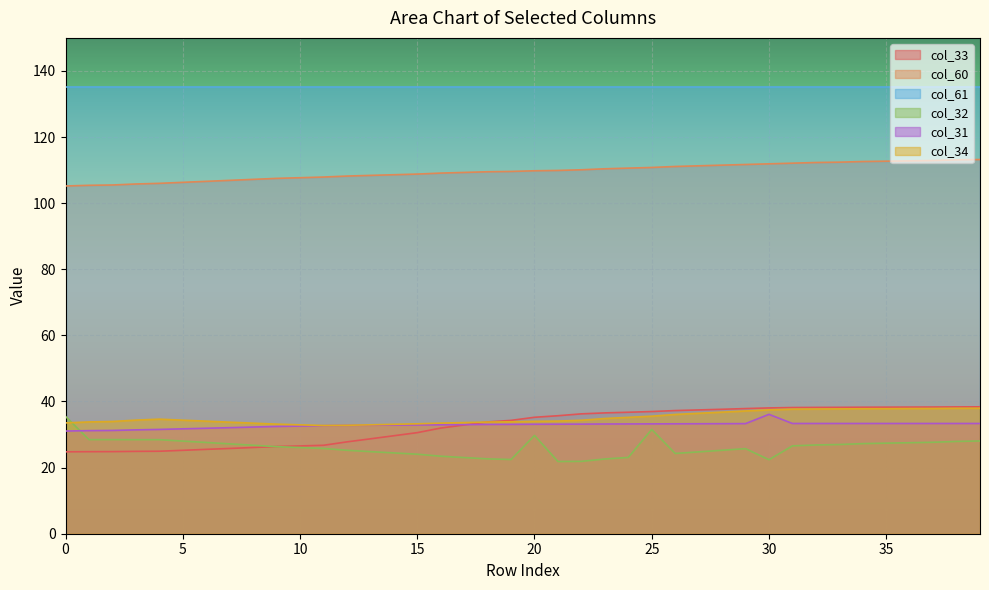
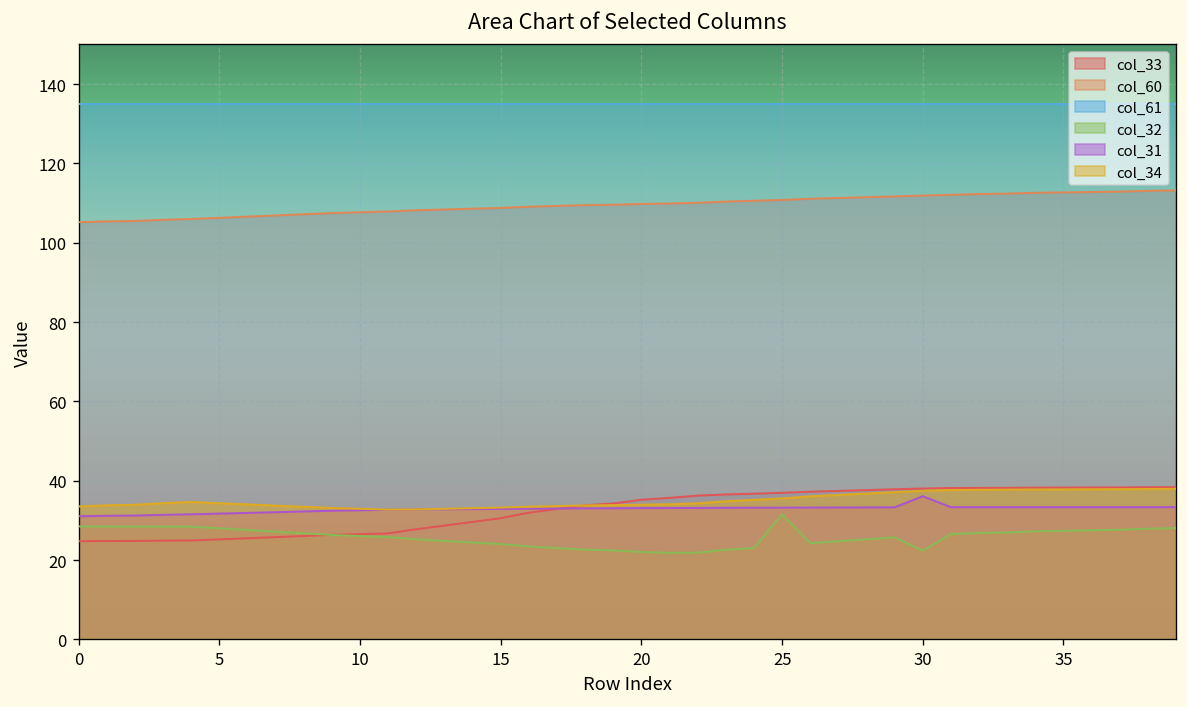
  {
    "col_61": {
      "0": 135,
      "5": 135,
      "10": 135,
      "15": 135,
      "20": 135,
      "25": 135,
      "30": 135,
      "35": 135
    },
    "col_32": {
-     "0": 36,
+     "0": 28,
      "5": 28,
      "15": 24,
-     "20": 30,
+     "20": 22,
      "25": 32,
      "30": 22,
      "35": 27
    },
    "col_31": {
      "0": 31,
      "5": 32,
      "20": 33,
      "25": 33,
      "30": 36,
      "35": 33
    }
  }
